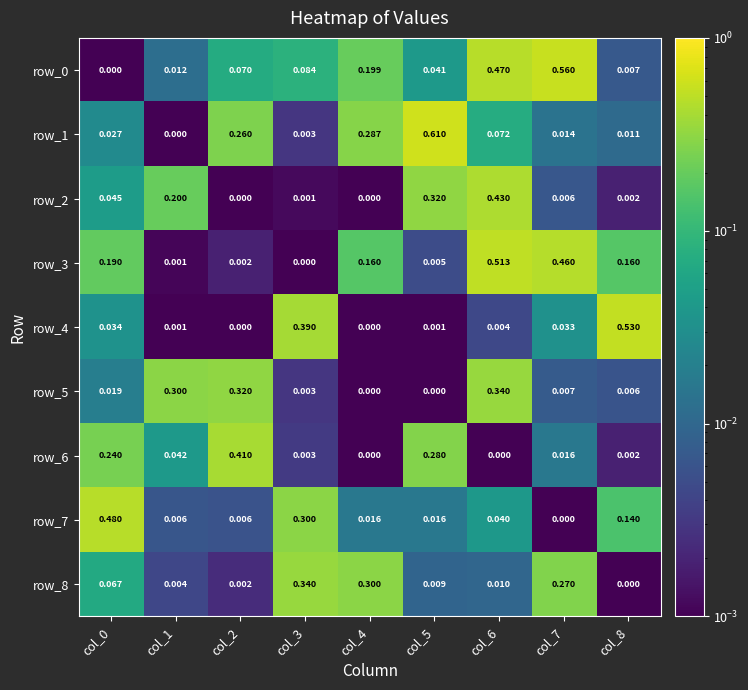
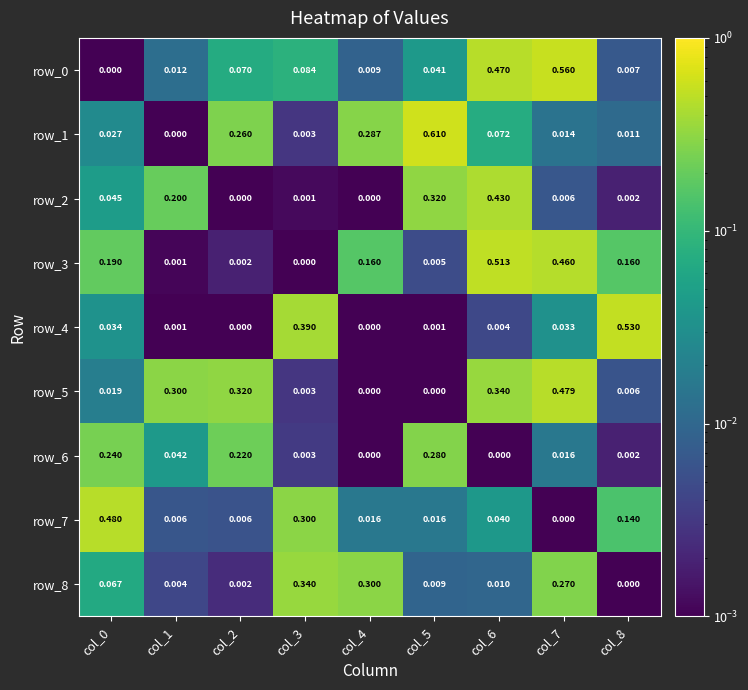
  {
    "row_0": {
      "col_0": 0.000,
      "col_1": 0.012,
      "col_2": 0.070,
      "col_3": 0.084,
-     "col_4": 0.199,
+     "col_4": 0.009,
      "col_5": 0.041,
      "col_6": 0.470,
      "col_7": 0.560,
      "col_8": 0.007
    },
    "row_1": {
      "col_0": 0.027,
      "col_1": 0.000,
      "col_2": 0.260,
      "col_3": 0.003,
      "col_4": 0.287,
      "col_5": 0.610,
      "col_6": 0.072,
      "col_7": 0.014,
      "col_8": 0.011
    },
    "row_2": {
      "col_0": 0.045,
      "col_1": 0.200,
      "col_2": 0.000,
      "col_3": 0.001,
      "col_4": 0.000,
      "col_5": 0.320,
      "col_6": 0.430,
      "col_7": 0.006,
      "col_8": 0.002
    },
    "row_3": {
      "col_0": 0.190,
      "col_1": 0.001,
      "col_2": 0.002,
      "col_3": 0.000,
      "col_4": 0.160,
      "col_5": 0.005,
      "col_6": 0.513,
      "col_7": 0.460,
      "col_8": 0.160
    },
    "row_4": {
      "col_0": 0.034,
      "col_1": 0.001,
      "col_2": 0.000,
      "col_3": 0.390,
      "col_4": 0.000,
      "col_5": 0.001,
      "col_6": 0.004,
      "col_7": 0.033,
      "col_8": 0.530
    },
    "row_5": {
      "col_0": 0.019,
      "col_1": 0.300,
      "col_2": 0.320,
      "col_3": 0.003,
      "col_4": 0.000,
      "col_5": 0.000,
      "col_6": 0.340,
-     "col_7": 0.007,
+     "col_7": 0.479,
      "col_8": 0.006
    },
    "row_6": {
      "col_0": 0.240,
      "col_1": 0.042,
-     "col_2": 0.410,
+     "col_2": 0.220,
      "col_3": 0.003,
      "col_4": 0.000,
      "col_5": 0.280,
      "col_6": 0.000,
      "col_7": 0.016,
      "col_8": 0.002
    },
    "row_7": {
      "col_0": 0.480,
      "col_1": 0.006,
      "col_2": 0.006,
      "col_3": 0.300,
      "col_4": 0.016,
      "col_5": 0.016,
      "col_6": 0.040,
      "col_7": 0.000,
      "col_8": 0.140
    },
    "row_8": {
      "col_0": 0.067,
      "col_1": 0.004,
      "col_2": 0.002,
      "col_3": 0.340,
      "col_4": 0.300,
      "col_5": 0.009,
      "col_6": 0.010,
      "col_7": 0.270,
      "col_8": 0.000
    }
  }
